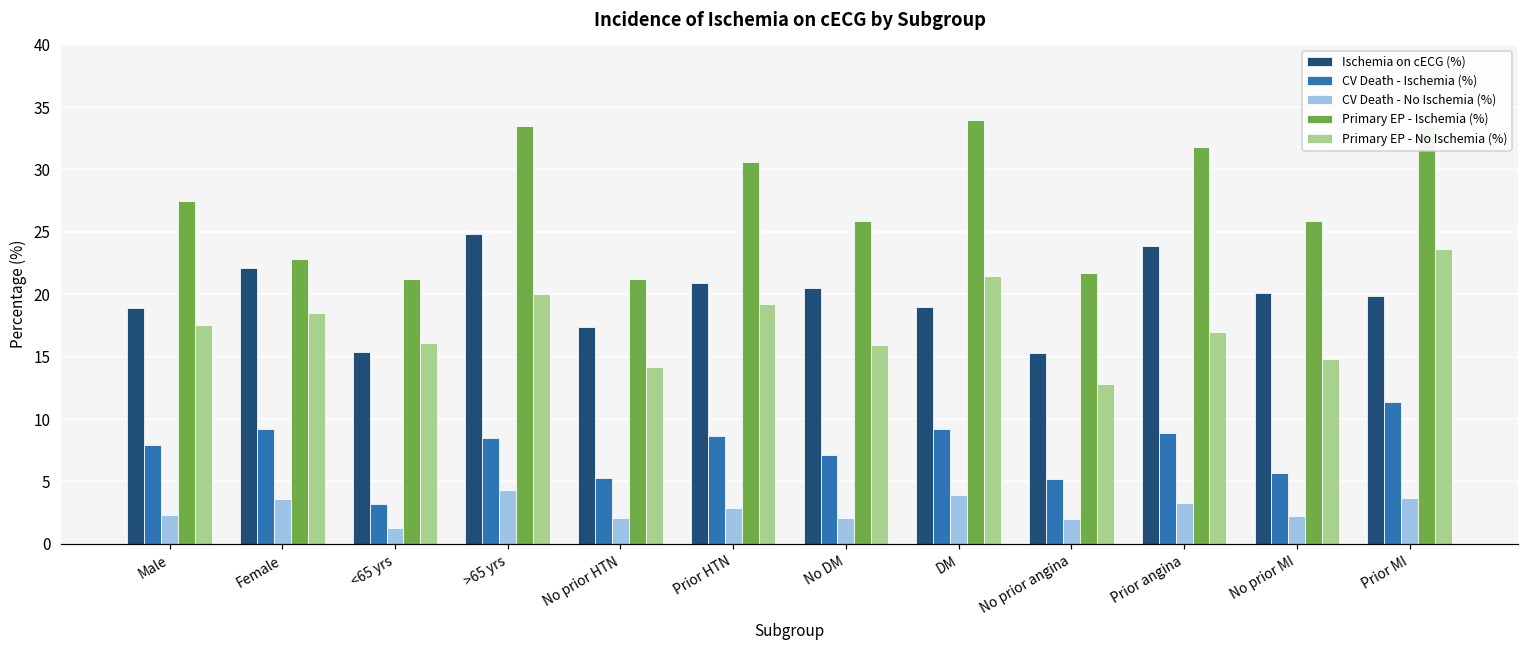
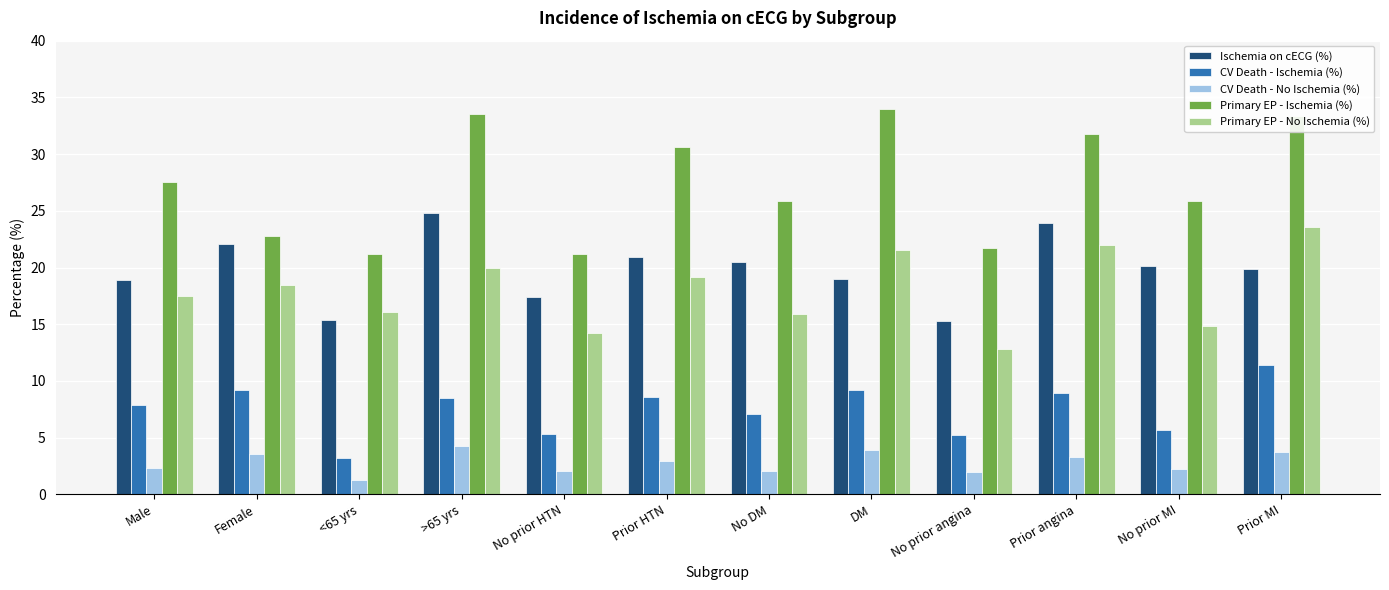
  {
    "Ischemia on cECG (%)": {
      "Male": 19,
      "Female": 22,
      "<65 yrs": 15.4,
      ">65 yrs": 25,
      "No prior HTN": 17.4,
      "Prior HTN": 21,
      "No DM": 20.5,
      "DM": 19,
      "No prior angina": 15.3,
      "Prior angina": 24,
      "No prior MI": 20,
      "Prior MI": 20
    },
    "CV Death - Ischemia (%)": {
      "Male": 8,
      "Female": 9,
      "<65 yrs": 3,
      ">65 yrs": 8.5,
      "No prior HTN": 5.3,
      "Prior HTN": 8.6,
      "No DM": 7,
      "DM": 9,
      "No prior angina": 5,
      "Prior angina": 9,
      "No prior MI": 5.7,
      "Prior MI": 11.4
    },
    "CV Death - No Ischemia (%)": {
      "Male": 2.3,
      "Female": 3.6,
      "<65 yrs": 1.3,
      ">65 yrs": 4.3,
      "No prior HTN": 2,
      "Prior HTN": 3,
      "No DM": 2,
      "DM": 4,
      "No prior angina": 2,
      "Prior angina": 3.3,
      "No prior MI": 2,
      "Prior MI": 3.7
    },
    "Primary EP - Ischemia (%)": {
      "Male": 27.5,
      "Female": 23,
      "<65 yrs": 21,
      ">65 yrs": 33.5,
      "No prior HTN": 21,
      "Prior HTN": 30.6,
      "No DM": 26,
      "DM": 34,
      "No prior angina": 21.7,
      "Prior angina": 32,
      "No prior MI": 26
    },
    "Primary EP - No Ischemia (%)": {
      "Male": 17.5,
      "Female": 18.5,
      "<65 yrs": 16,
      ">65 yrs": 20,
      "No prior HTN": 14,
      "Prior HTN": 19,
      "No DM": 16,
      "DM": 21.5,
      "No prior angina": 13,
-     "Prior angina": 17,
+     "Prior angina": 22,
      "No prior MI": 15,
      "Prior MI": 23.6
    }
  }
